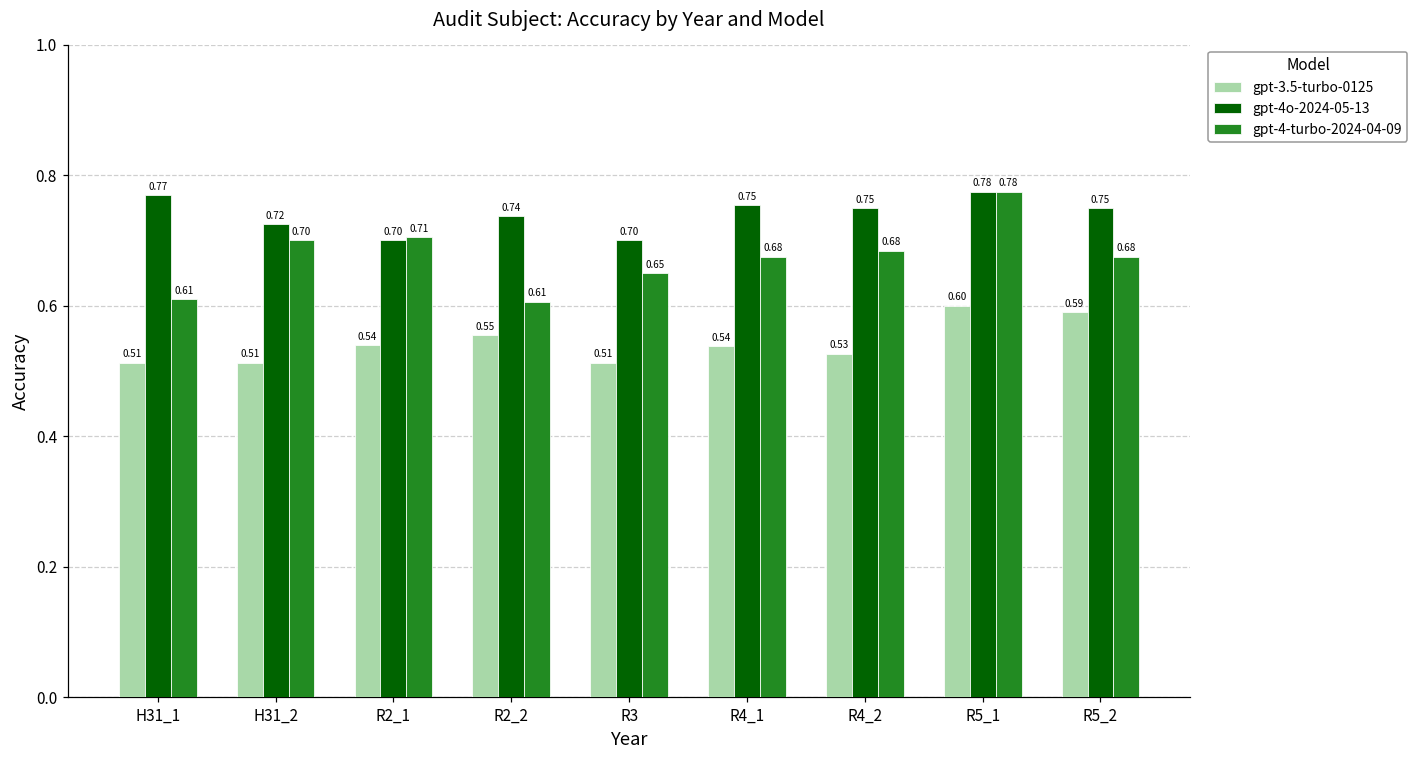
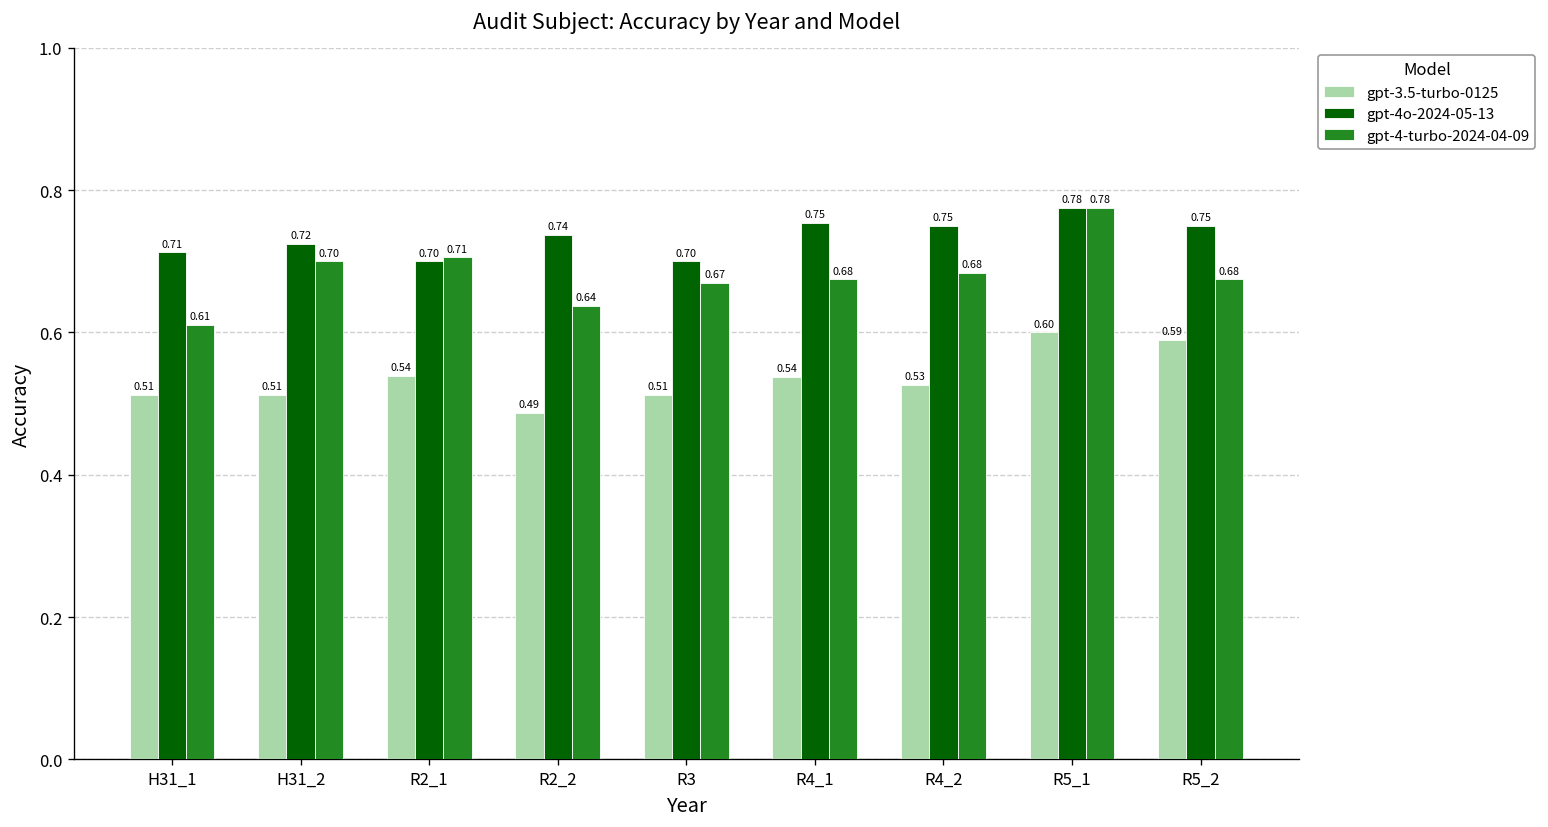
  {
    "gpt-3.5-turbo-0125": {
      "H31_1": 0.51,
      "H31_2": 0.51,
      "R2_1": 0.54,
-     "R2_2": 0.55,
+     "R2_2": 0.49,
      "R3": 0.51,
      "R4_1": 0.54,
      "R4_2": 0.53,
      "R5_1": 0.60,
      "R5_2": 0.59
    },
    "gpt-4o-2024-05-13": {
-     "H31_1": 0.77,
+     "H31_1": 0.71,
      "H31_2": 0.72,
      "R2_1": 0.70,
      "R2_2": 0.74,
      "R3": 0.70,
      "R4_1": 0.75,
      "R4_2": 0.75,
      "R5_1": 0.78,
      "R5_2": 0.75
    },
    "gpt-4-turbo-2024-04-09": {
      "H31_1": 0.61,
      "H31_2": 0.70,
      "R2_1": 0.71,
-     "R2_2": 0.61,
-     "R3": 0.65,
+     "R2_2": 0.64,
+     "R3": 0.67,
      "R4_1": 0.68,
      "R4_2": 0.68,
      "R5_1": 0.78,
      "R5_2": 0.68
    }
  }
